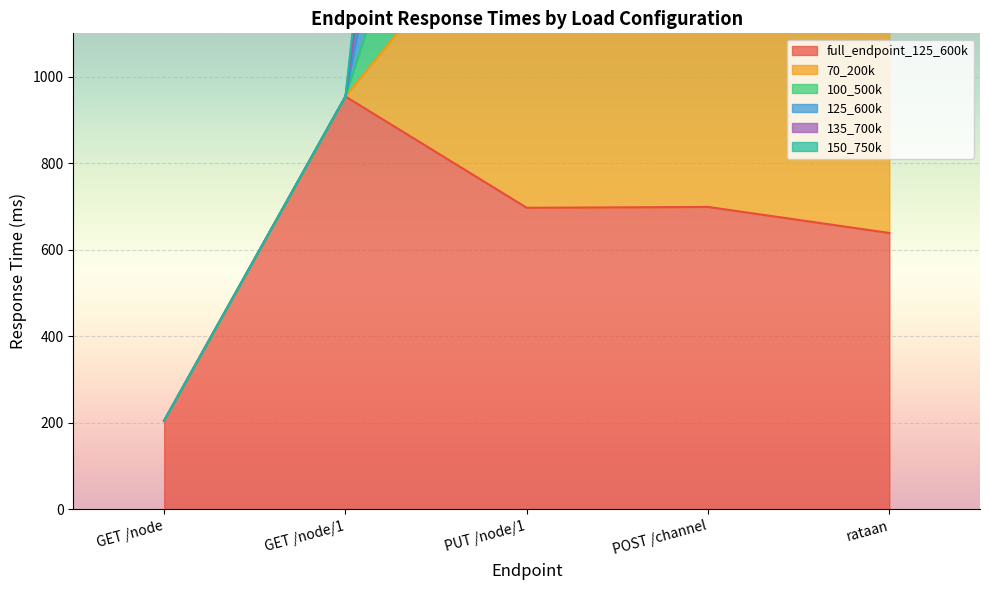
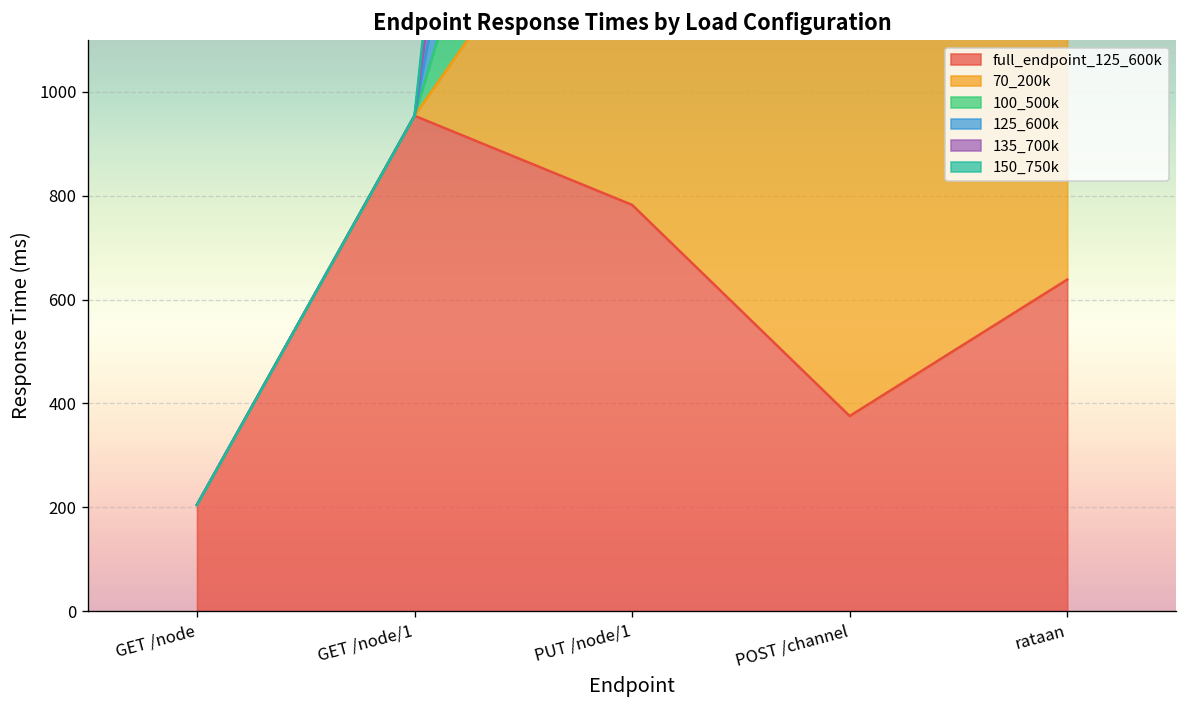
  {
    "full_endpoint_125_600k": {
-     "PUT /node/1": 700,
-     "POST /channel": 700,
+     "PUT /node/1": 780,
+     "POST /channel": 380,
      "rataan": 640
    }
  }
